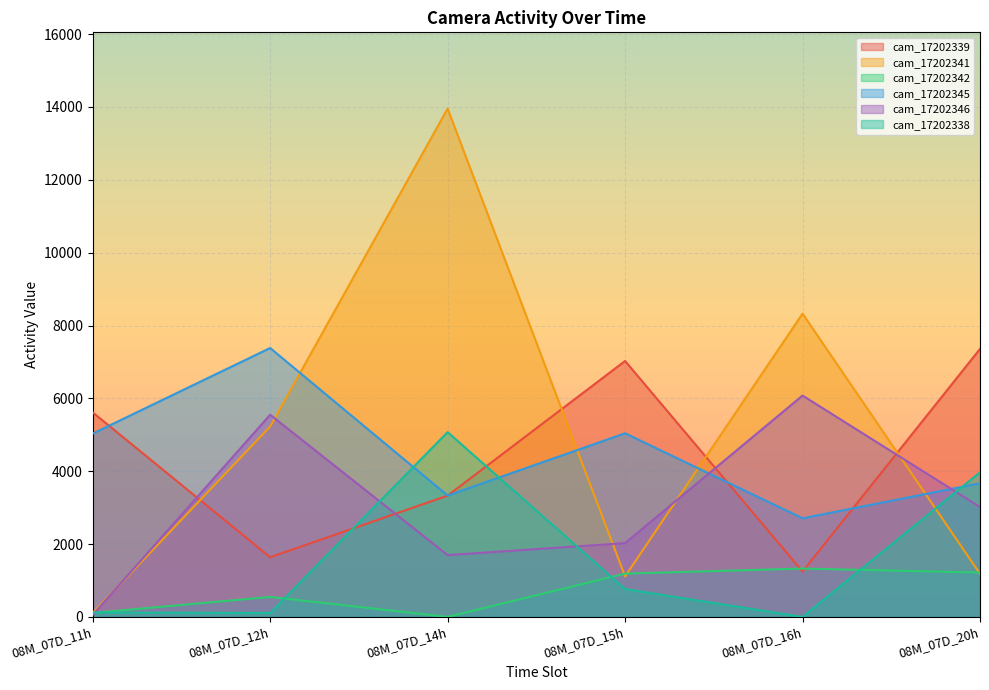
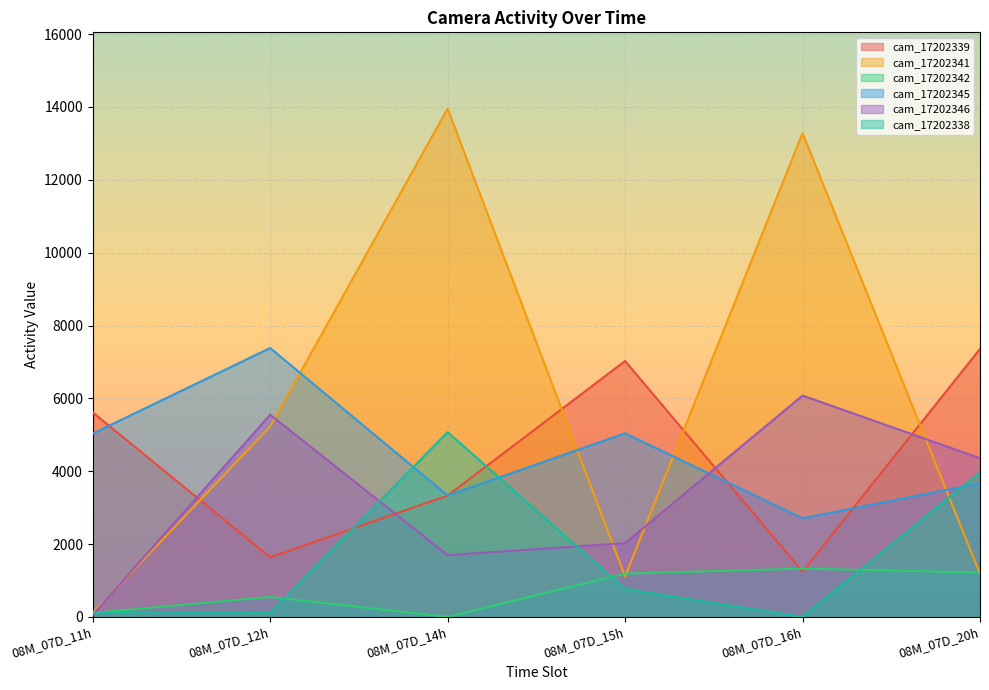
  {
    "cam_17202339": {
      "08M_07D_11h": 5600,
      "08M_07D_12h": 1600,
      "08M_07D_15h": 7000,
      "08M_07D_16h": 1200,
      "08M_07D_20h": 7400
    },
    "cam_17202341": {
      "08M_07D_12h": 5200,
      "08M_07D_14h": 14000,
      "08M_07D_15h": 1100,
-     "08M_07D_16h": 8300
+     "08M_07D_16h": 13300
    },
    "cam_17202346": {
      "08M_07D_12h": 5600,
      "08M_07D_14h": 1700,
      "08M_07D_15h": 2000,
      "08M_07D_16h": 6100,
-     "08M_07D_20h": 3000
+     "08M_07D_20h": 4400
    }
  }
